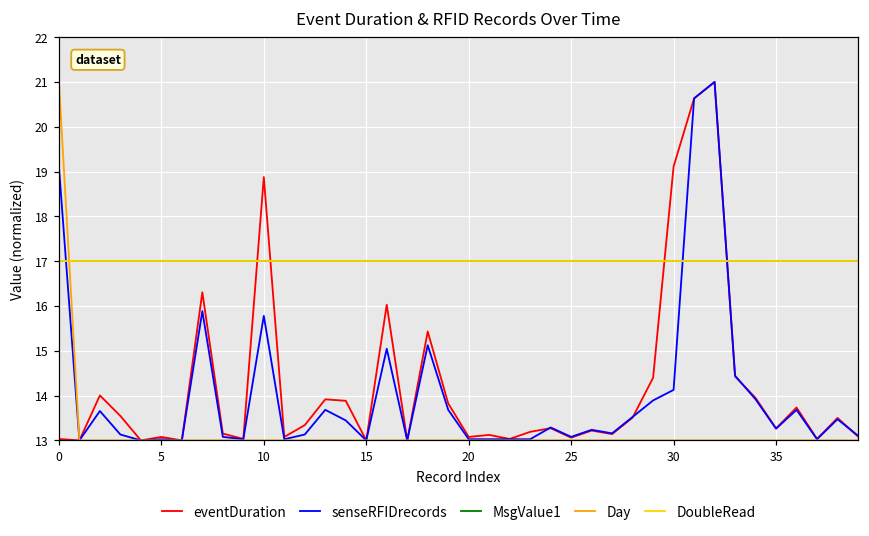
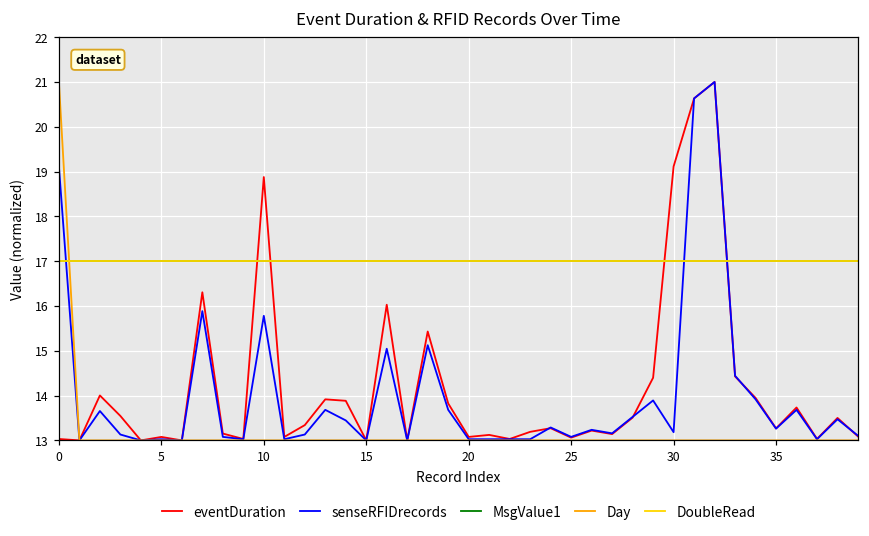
  {
    "eventDuration": {
      "0": 13.0,
      "10": 18.9,
      "30": 19.1
    },
    "senseRFIDrecords": {
      "0": 19.1,
      "10": 15.8,
-     "30": 14.1
+     "30": 13.2
    }
  }
